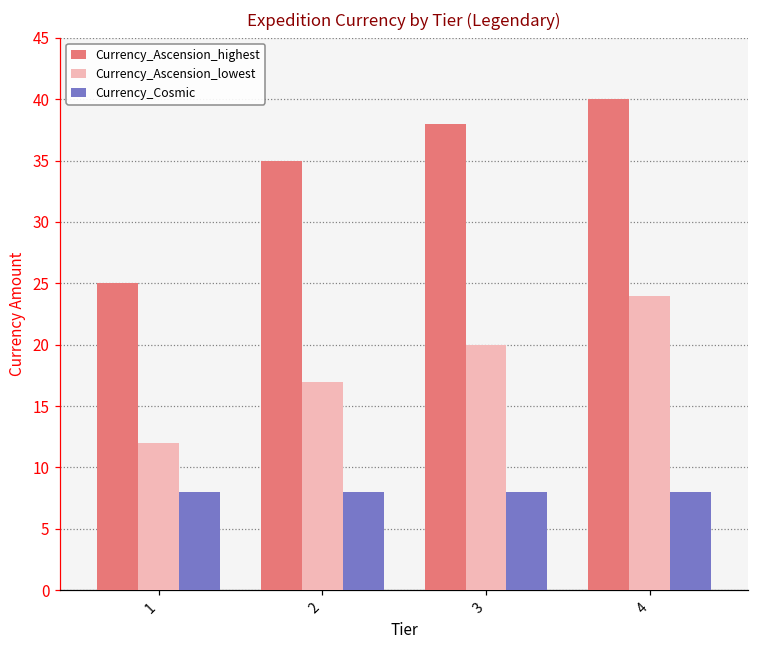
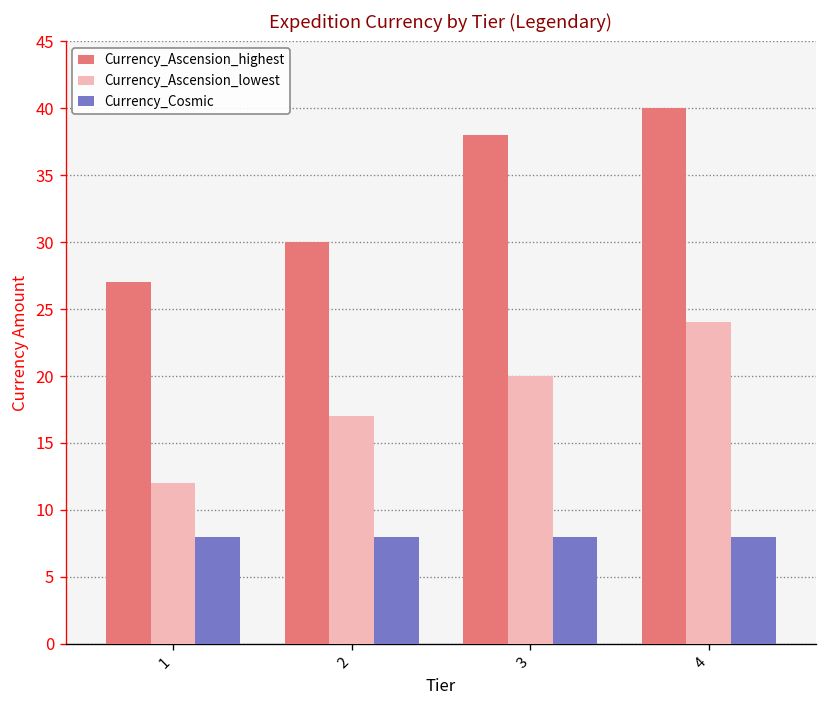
  {
    "Currency_Ascension_highest": {
-     "1": 25,
-     "2": 35,
+     "1": 27,
+     "2": 30,
      "3": 38,
      "4": 40
    },
    "Currency_Ascension_lowest": {
      "1": 12,
      "2": 17,
      "3": 20,
      "4": 24
    },
    "Currency_Cosmic": {
      "1": 8,
      "2": 8,
      "3": 8,
      "4": 8
    }
  }
